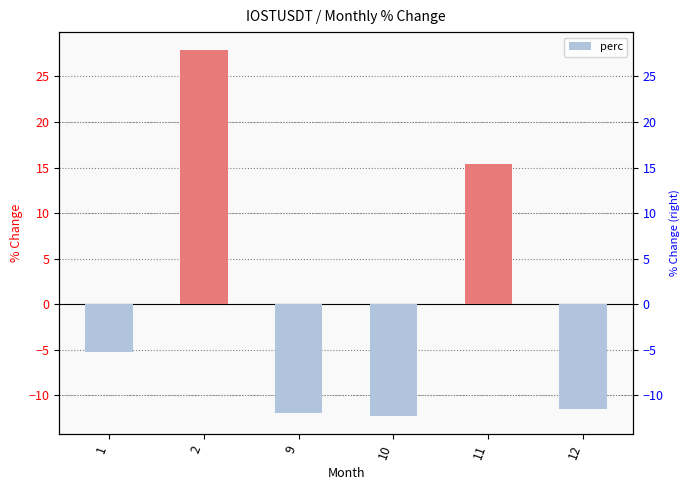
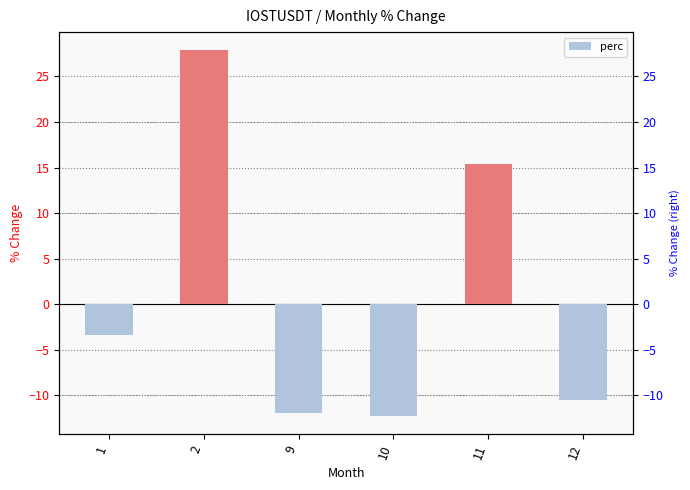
  {
-   "1": -5,
+   "1": -3,
    "2": 28,
    "9": -12,
    "10": -12,
    "11": 15,
-   "12": -12
+   "12": -10
  }
